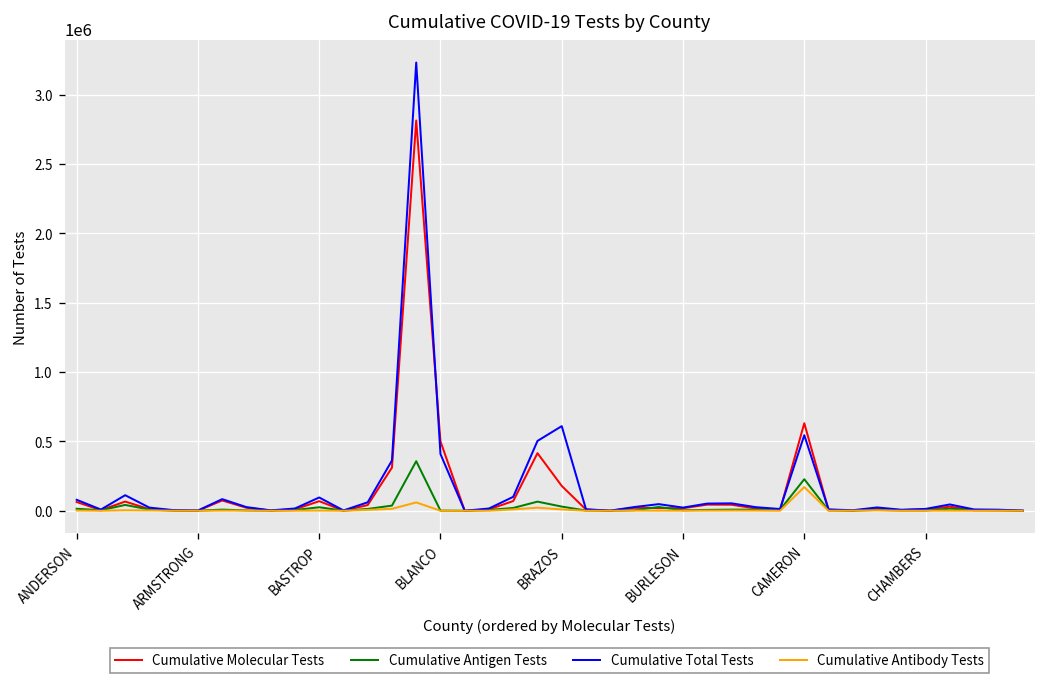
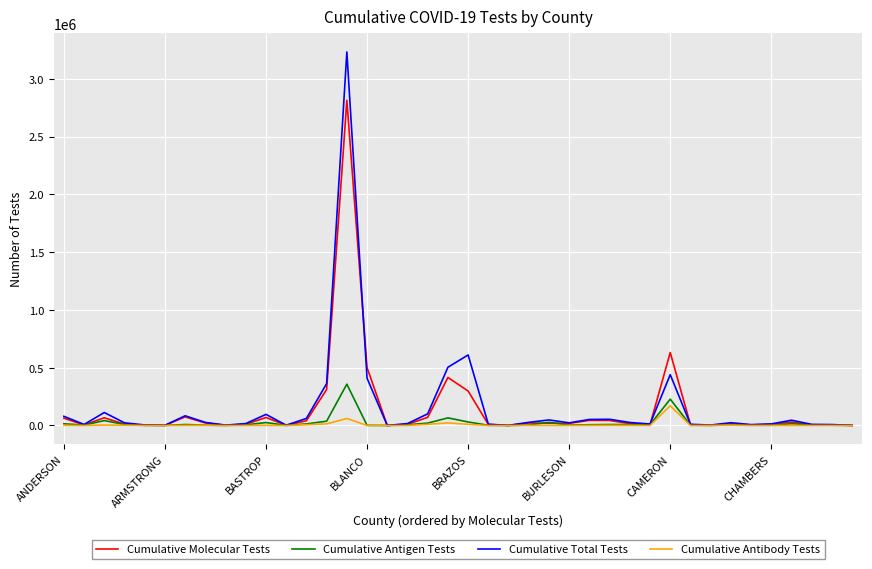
  {
    "Cumulative Molecular Tests": {
      "BASTROP": 70000,
      "BLANCO": 500000,
-     "BRAZOS": 180000,
+     "BRAZOS": 300000,
      "CAMERON": 630000
    },
    "Cumulative Antigen Tests": {
      "BASTROP": 30000,
      "CAMERON": 230000
    },
    "Cumulative Total Tests": {
      "BASTROP": 100000,
      "BLANCO": 410000,
      "BRAZOS": 610000,
-     "CAMERON": 540000
+     "CAMERON": 440000
    },
    "Cumulative Antibody Tests": {
      "BASTROP": 0,
      "CAMERON": 170000
    }
  }
